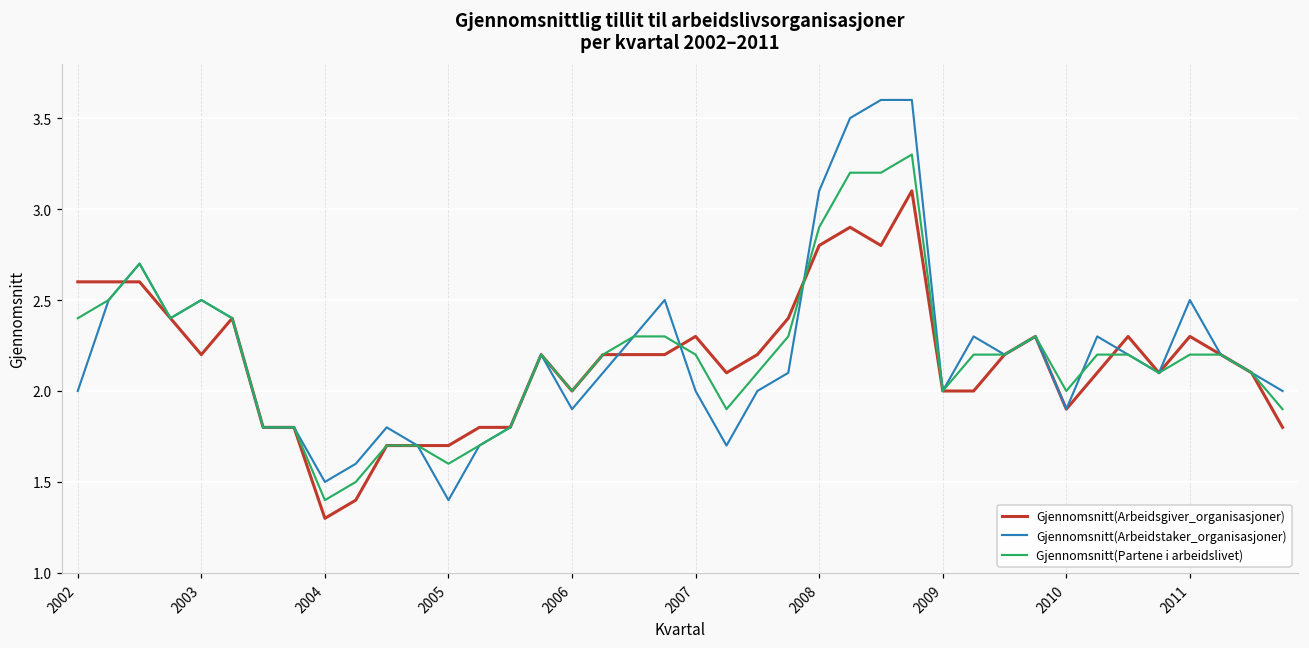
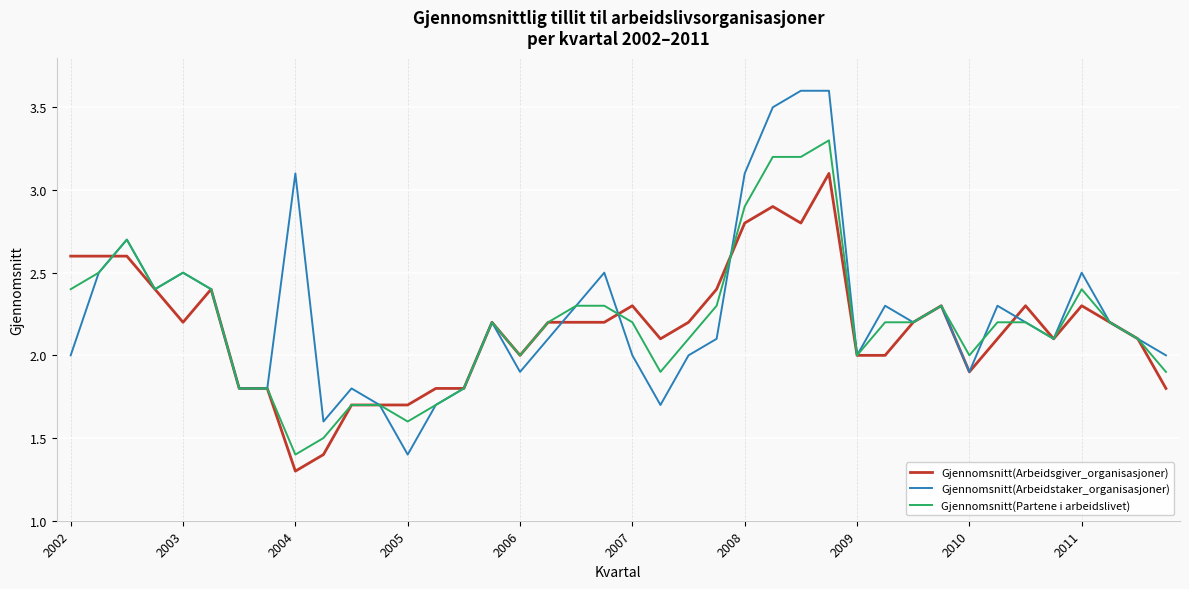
  {
    "Gjennomsnitt(Arbeidsgiver_organisasjoner)": {
      "2002": 2.6,
      "2003": 2.2,
      "2004": 1.3,
      "2005": 1.7,
      "2007": 2.3,
      "2008": 2.8,
      "2011": 2.3
    },
    "Gjennomsnitt(Arbeidstaker_organisasjoner)": {
      "2002": 2.0,
-     "2004": 1.5,
+     "2004": 3.1,
      "2005": 1.4,
      "2006": 1.9,
      "2007": 2.0,
      "2008": 3.1,
      "2011": 2.5
    },
    "Gjennomsnitt(Partene i arbeidslivet)": {
      "2002": 2.4,
      "2004": 1.4,
      "2005": 1.6,
      "2007": 2.2,
      "2008": 2.9,
      "2010": 2.0,
-     "2011": 2.2
+     "2011": 2.4
    }
  }
